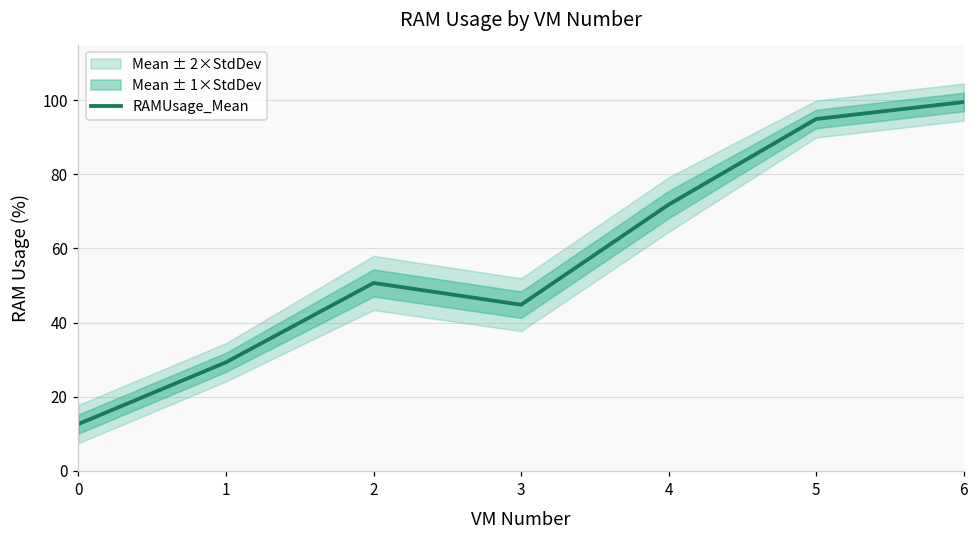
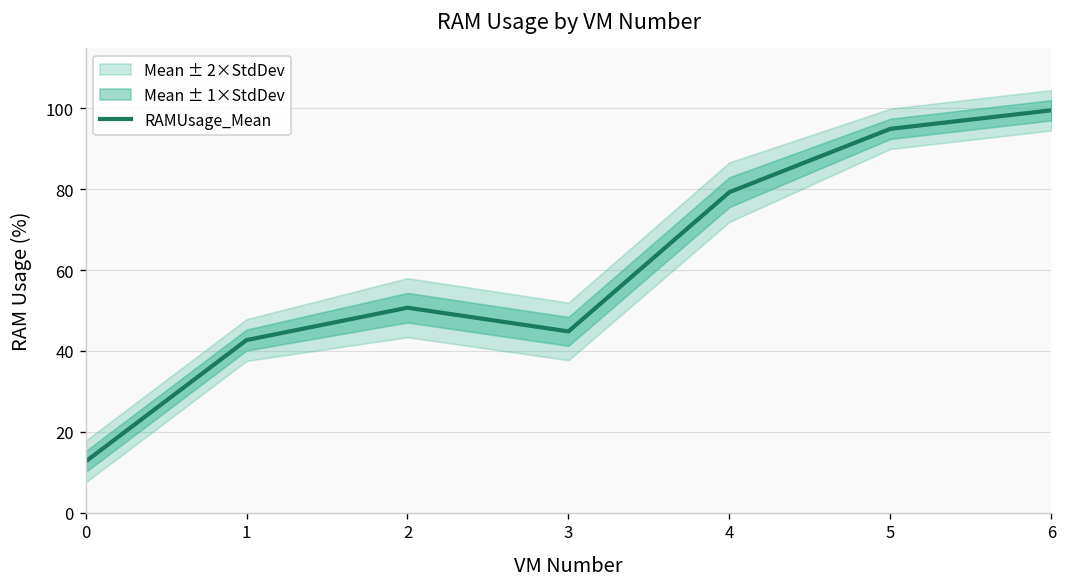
  {
    "RAMUsage_Mean": {
      "0": 13,
-     "1": 29,
+     "1": 43,
      "2": 51,
      "3": 45,
-     "4": 72,
+     "4": 79,
      "5": 95,
      "6": 100
    }
  }
